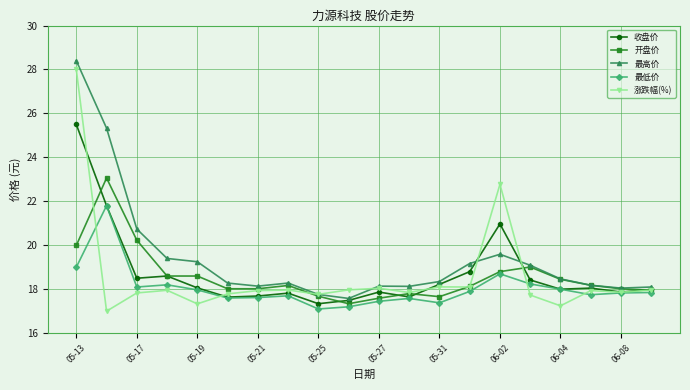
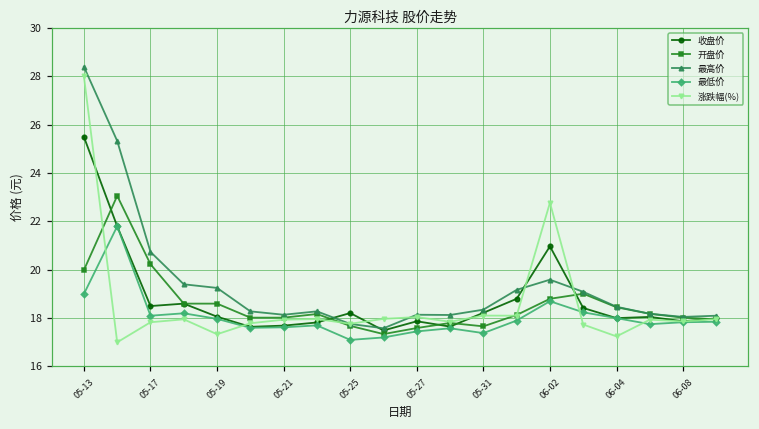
  {
    "收盘价": {
      "05-13": 25.5,
      "05-17": 18.5,
-     "05-25": 17.3,
+     "05-25": 18.2,
      "05-27": 17.9,
      "06-02": 21.0
    },
    "涨跌幅(%)": {
      "05-13": 28.0,
      "05-17": 17.8,
      "05-19": 17.3,
      "06-02": 22.8,
      "06-04": 17.2
    }
  }
